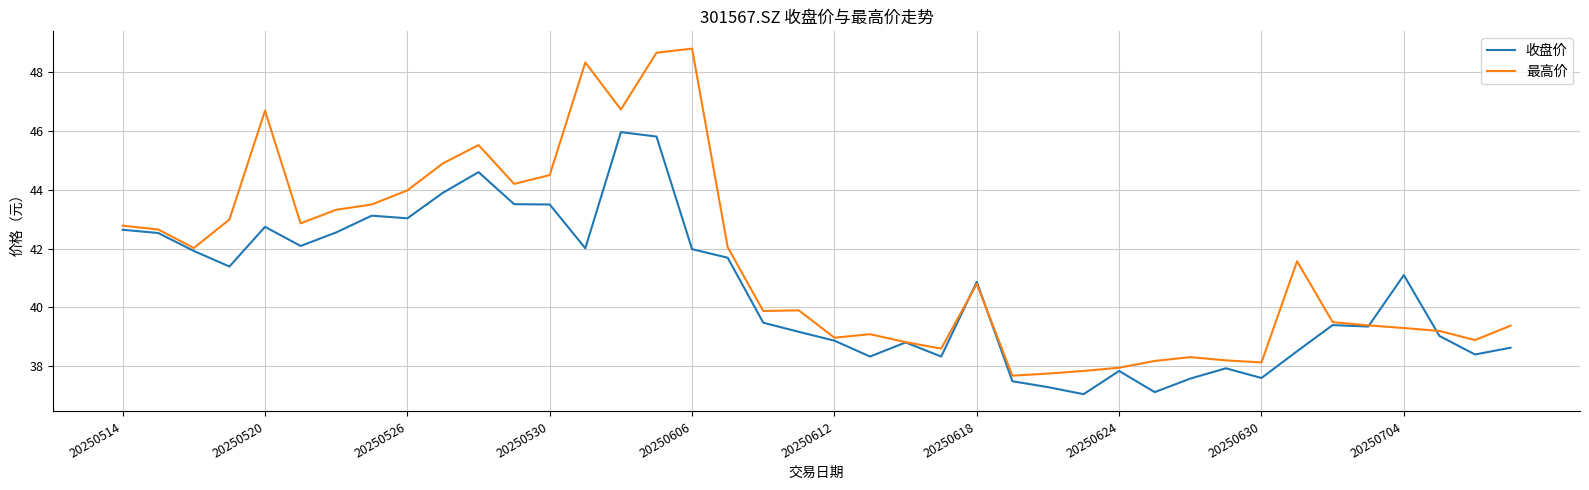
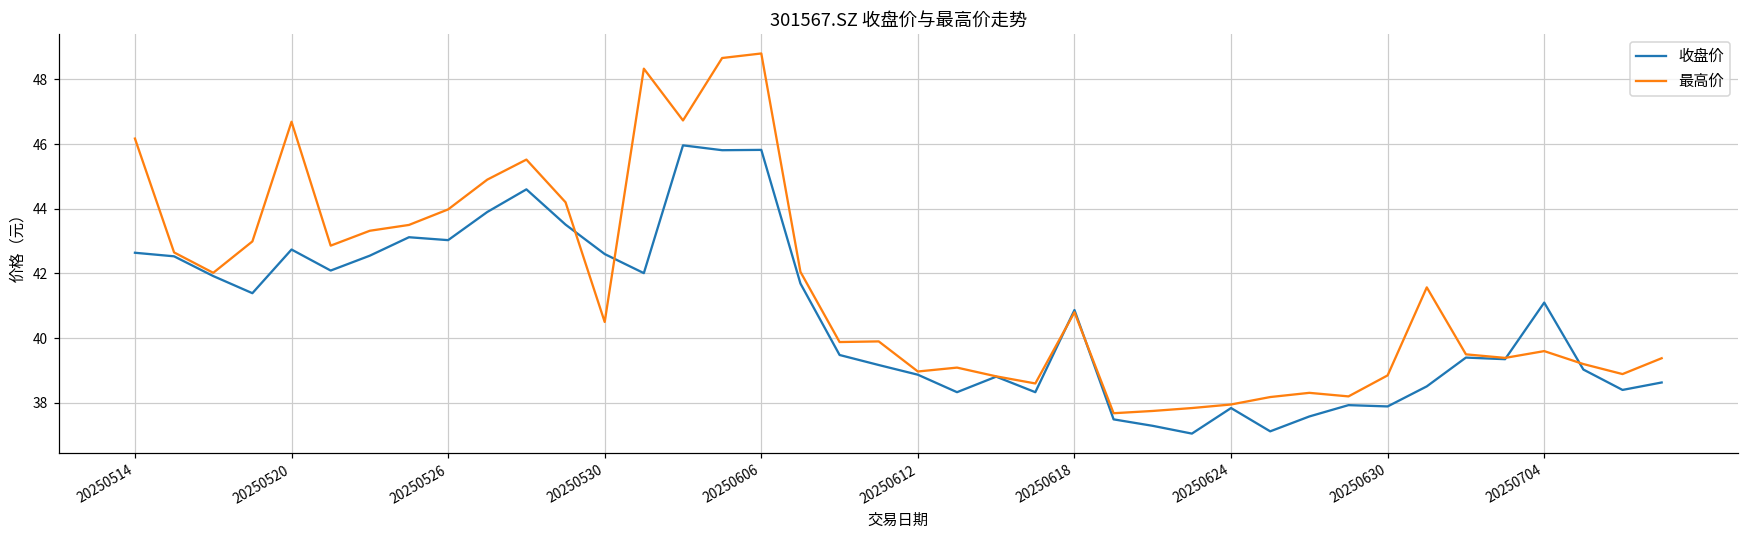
  {
    "收盘价": {
      "20250514": 42.6,
      "20250520": 42.7,
      "20250526": 43.0,
-     "20250530": 43.5,
-     "20250606": 42.0,
+     "20250530": 42.6,
+     "20250606": 45.8,
      "20250612": 38.9,
      "20250624": 37.8,
-     "20250630": 37.6,
+     "20250630": 37.9,
      "20250704": 41.1
    },
    "最高价": {
-     "20250514": 42.8,
+     "20250514": 46.2,
      "20250520": 46.7,
      "20250526": 44.0,
-     "20250530": 44.5,
+     "20250530": 40.5,
      "20250606": 48.8,
      "20250612": 39.0,
      "20250624": 38.0,
-     "20250630": 38.1,
-     "20250704": 39.3
+     "20250630": 38.9,
+     "20250704": 39.6
    }
  }
